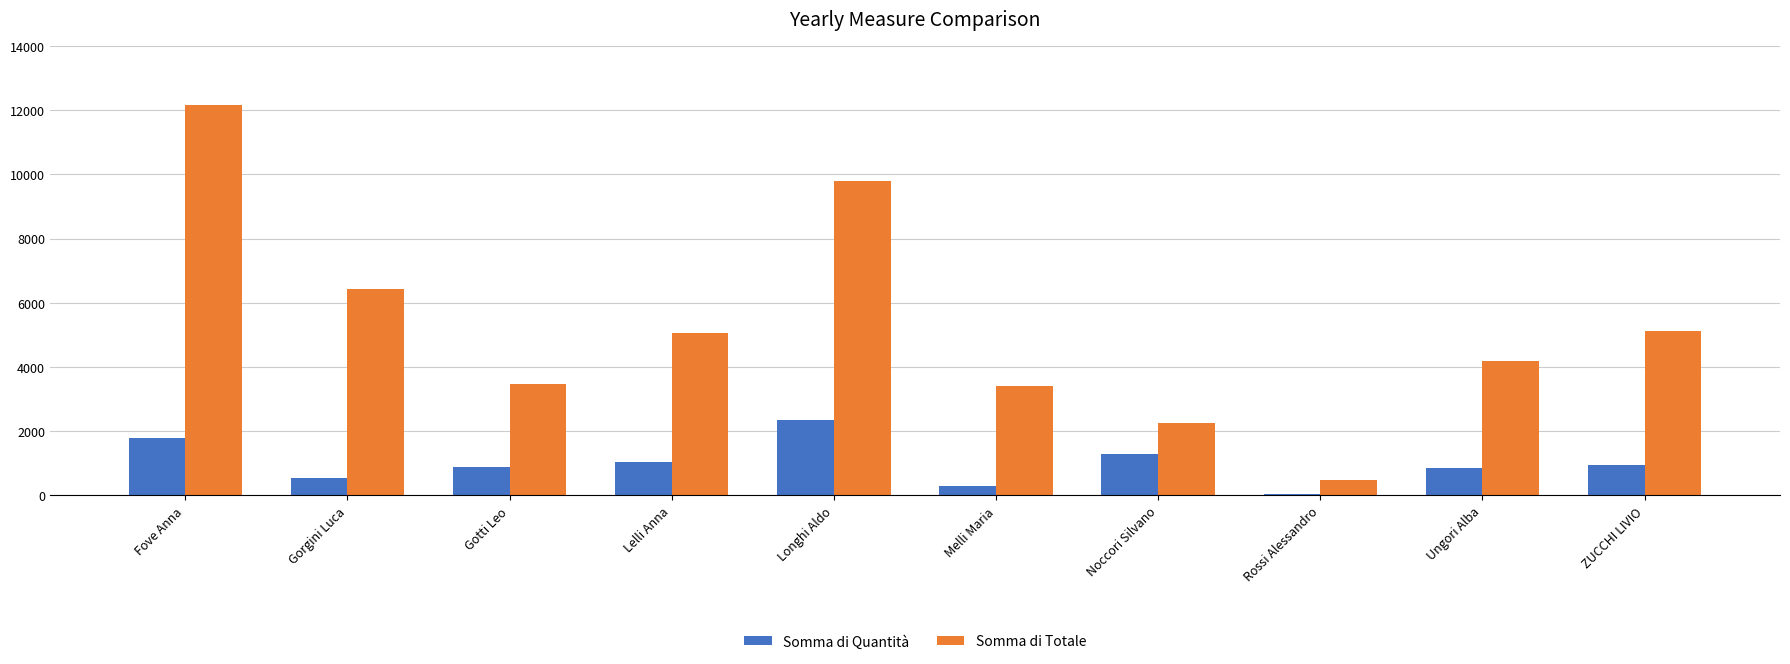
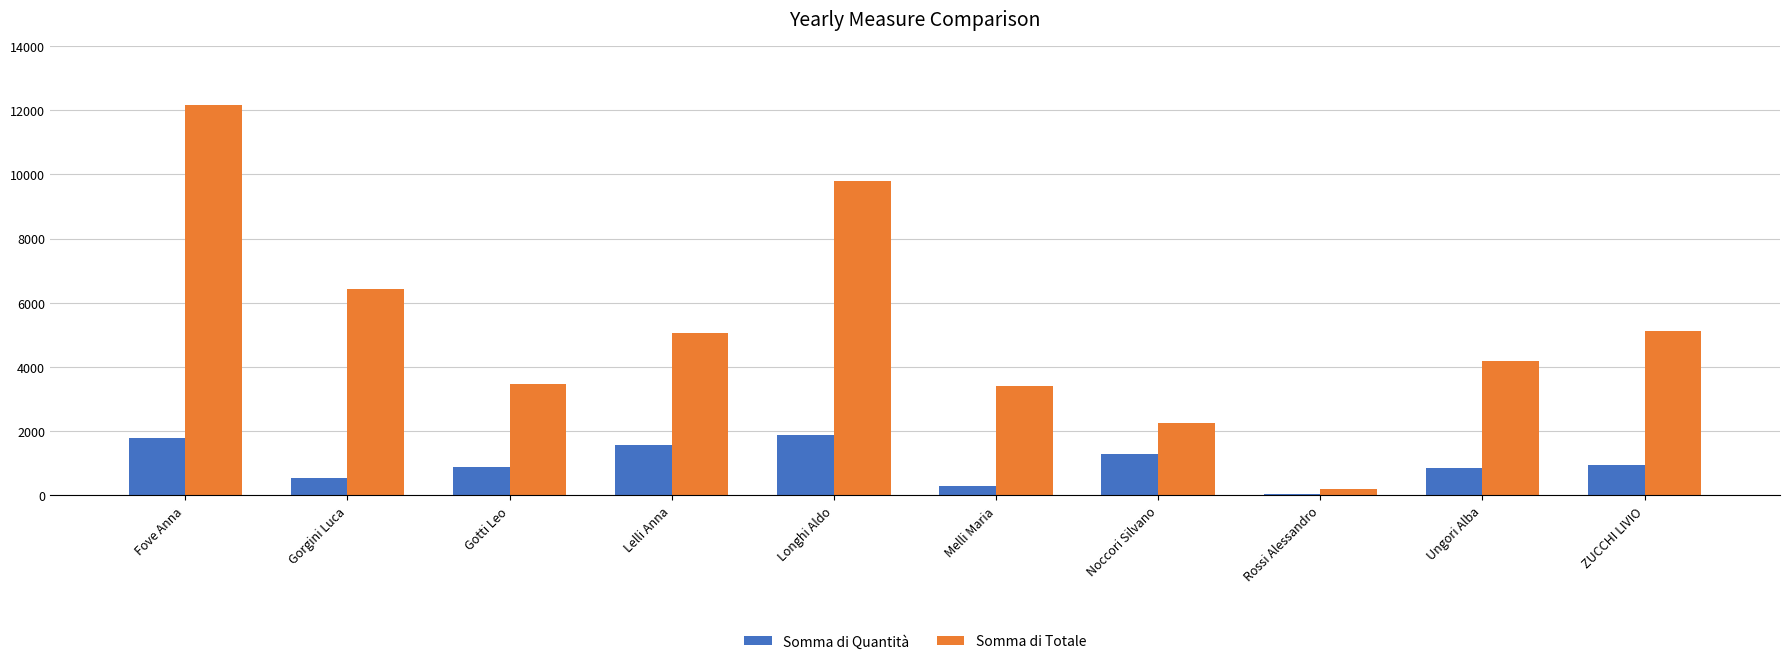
  {
    "Somma di Quantità": {
      "Fove Anna": 1800,
      "Gorgini Luca": 500,
      "Gotti Leo": 900,
-     "Lelli Anna": 1100,
-     "Longhi Aldo": 2400,
+     "Lelli Anna": 1600,
+     "Longhi Aldo": 1900,
      "Melli Maria": 300,
      "Noccori Silvano": 1300,
      "Ungori Alba": 800,
      "ZUCCHI LIVIO": 1000
    },
    "Somma di Totale": {
      "Fove Anna": 12200,
      "Gorgini Luca": 6400,
      "Gotti Leo": 3500,
      "Lelli Anna": 5100,
      "Longhi Aldo": 9800,
      "Melli Maria": 3400,
      "Noccori Silvano": 2300,
-     "Rossi Alessandro": 500,
+     "Rossi Alessandro": 200,
      "Ungori Alba": 4200,
      "ZUCCHI LIVIO": 5100
    }
  }
